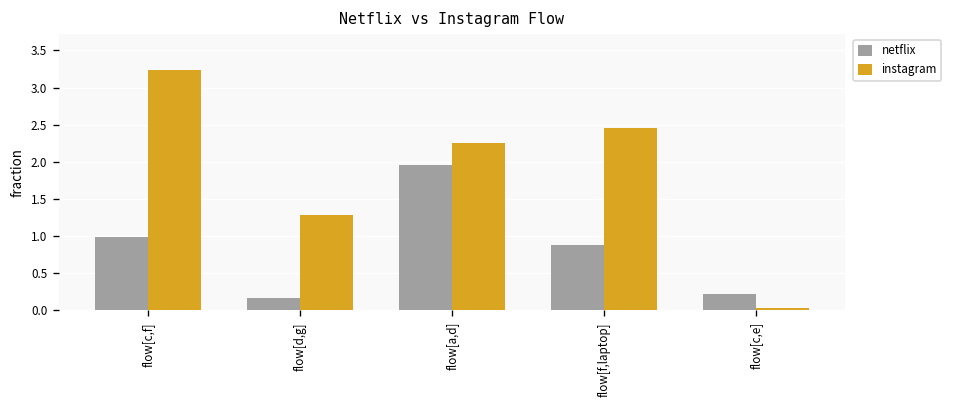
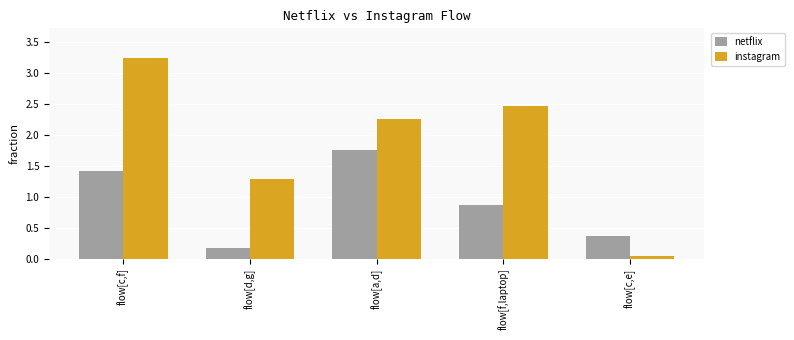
  {
    "netflix": {
-     "flow[c,f]": 1.0,
+     "flow[c,f]": 1.4,
      "flow[d,g]": 0.2,
-     "flow[a,d]": 2.0,
+     "flow[a,d]": 1.8,
      "flow[f,laptop]": 0.9,
-     "flow[c,e]": 0.2
+     "flow[c,e]": 0.4
    },
    "instagram": {
      "flow[c,f]": 3.2,
      "flow[d,g]": 1.3,
      "flow[a,d]": 2.3,
      "flow[f,laptop]": 2.5
    }
  }
